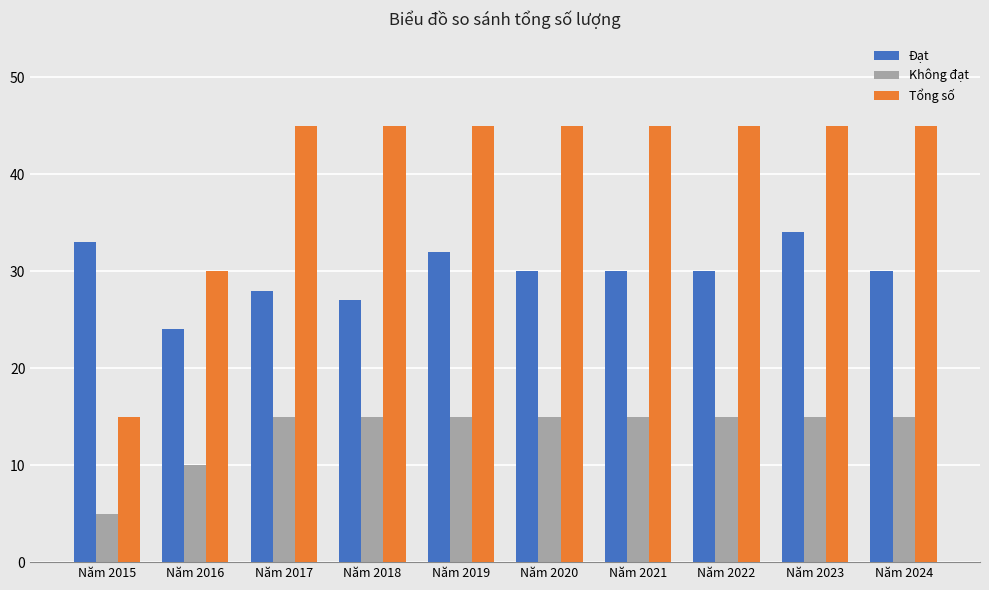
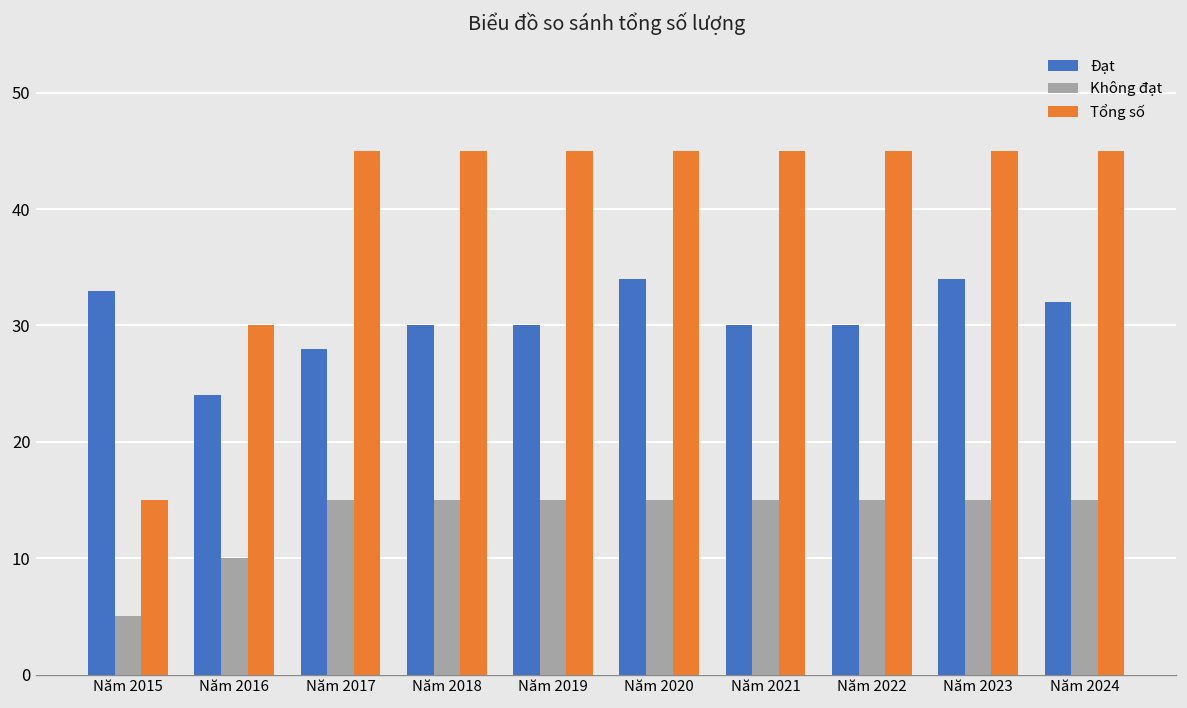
  {
    "Đạt": {
      "Năm 2015": 33,
      "Năm 2016": 24,
      "Năm 2017": 28,
-     "Năm 2018": 27,
-     "Năm 2019": 32,
-     "Năm 2020": 30,
+     "Năm 2018": 30,
+     "Năm 2019": 30,
+     "Năm 2020": 34,
      "Năm 2021": 30,
      "Năm 2022": 30,
      "Năm 2023": 34,
-     "Năm 2024": 30
+     "Năm 2024": 32
    },
    "Không đạt": {
      "Năm 2015": 5,
      "Năm 2016": 10,
      "Năm 2017": 15,
      "Năm 2018": 15,
      "Năm 2019": 15,
      "Năm 2020": 15,
      "Năm 2021": 15,
      "Năm 2022": 15,
      "Năm 2023": 15,
      "Năm 2024": 15
    },
    "Tổng số": {
      "Năm 2015": 15,
      "Năm 2016": 30,
      "Năm 2017": 45,
      "Năm 2018": 45,
      "Năm 2019": 45,
      "Năm 2020": 45,
      "Năm 2021": 45,
      "Năm 2022": 45,
      "Năm 2023": 45,
      "Năm 2024": 45
    }
  }
